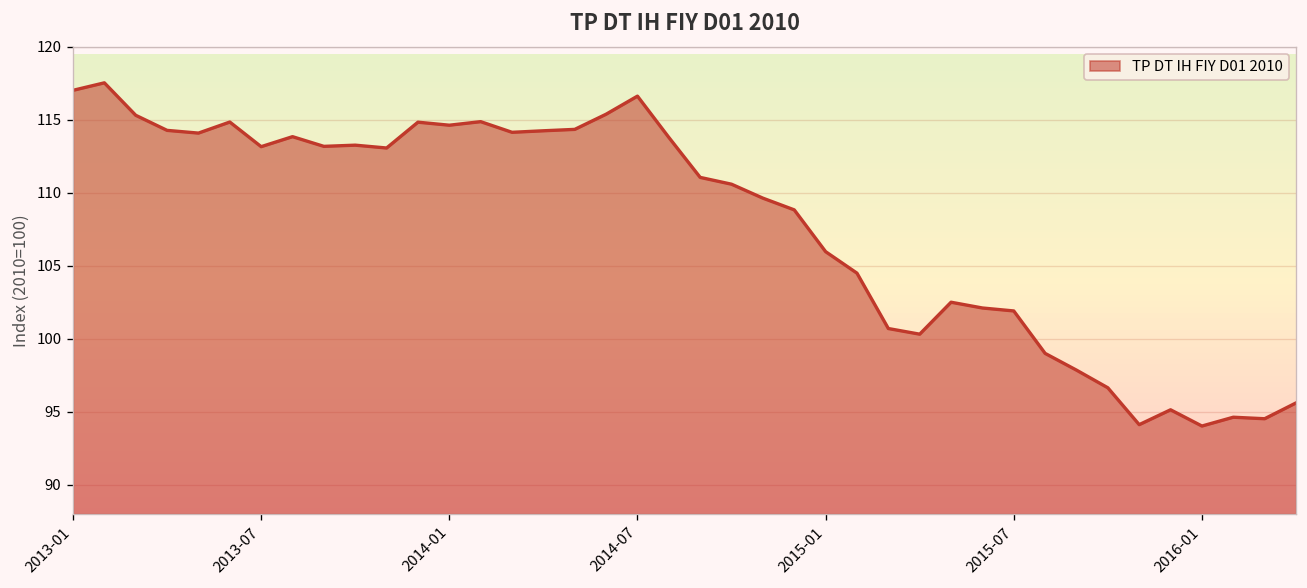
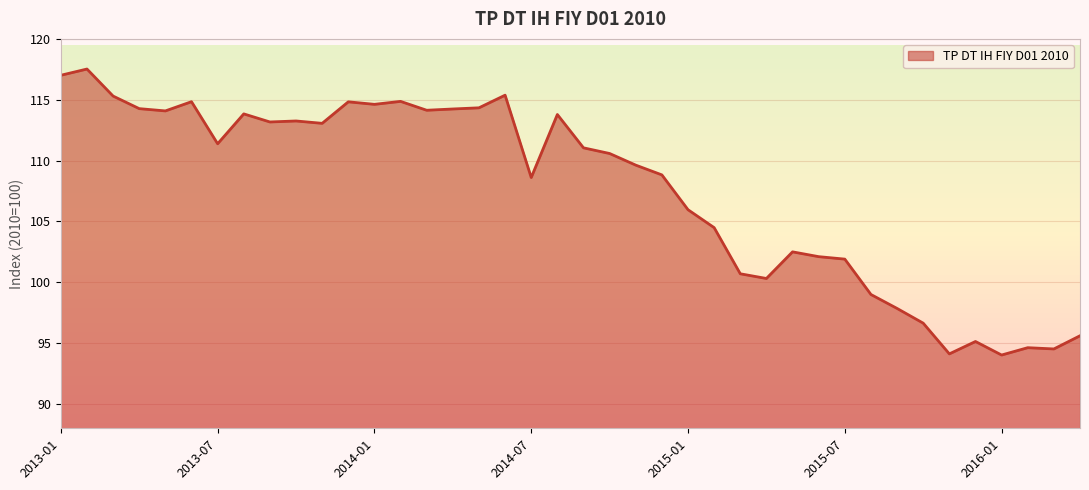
  {
    "2013-01": 117.0,
-   "2013-07": 113.2,
+   "2013-07": 111.4,
    "2014-01": 114.6,
-   "2014-07": 116.6,
+   "2014-07": 108.6,
    "2015-01": 106.0,
    "2015-07": 101.9,
    "2016-01": 94.0
  }
